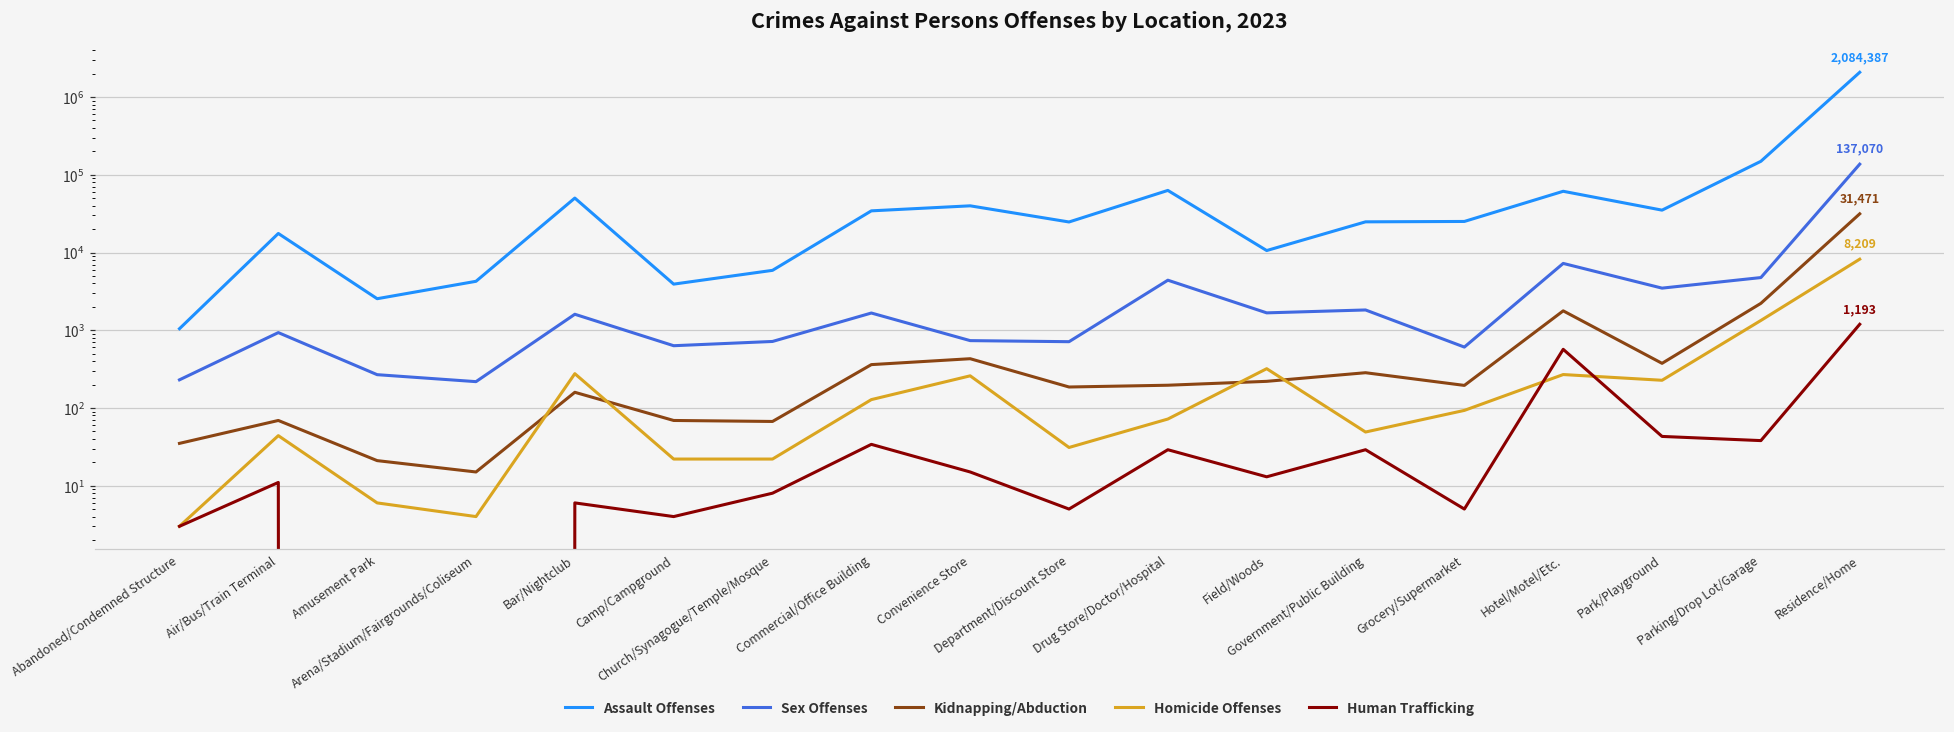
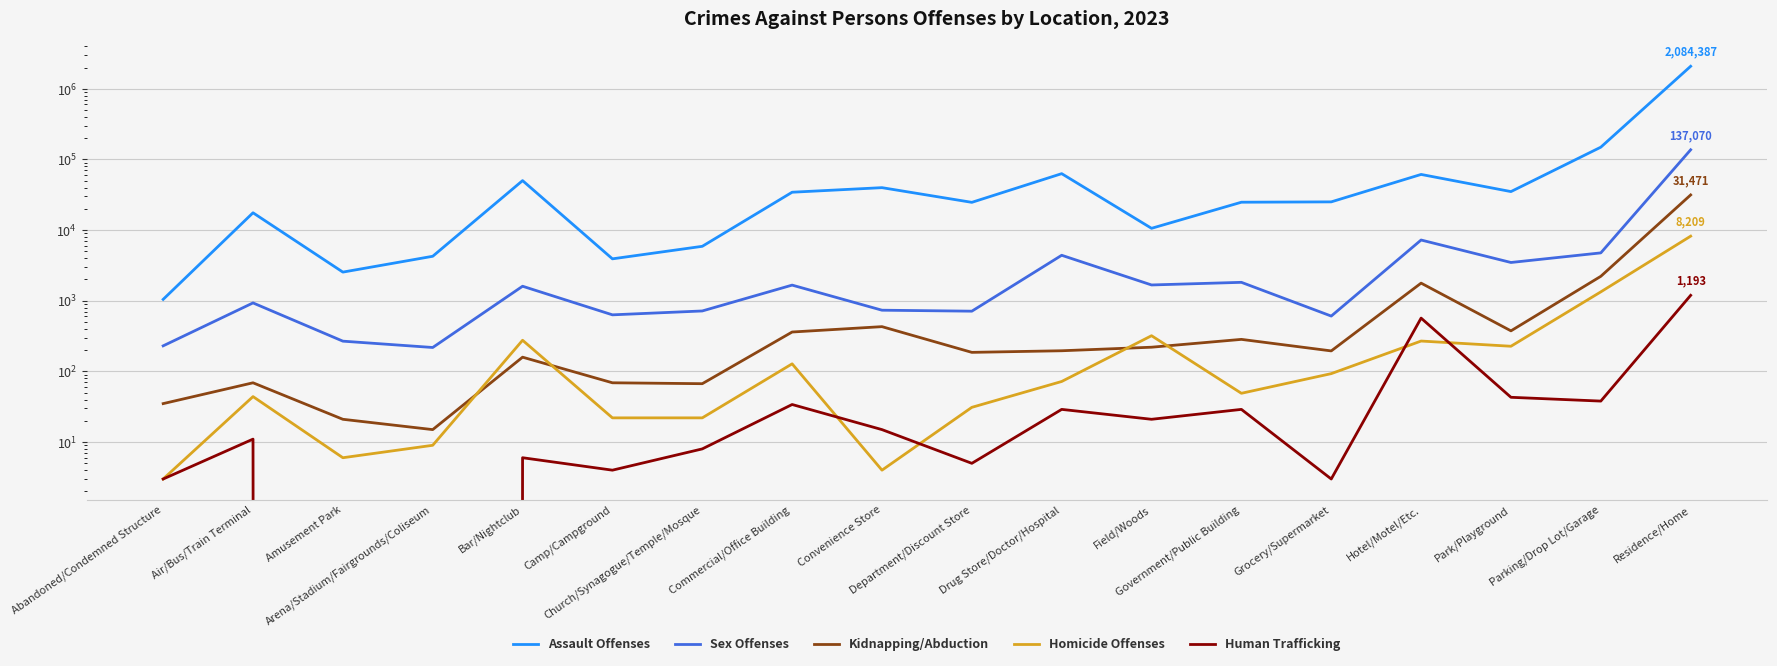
  {
    "Assault Offenses": {
      "Residence/Home": "2,084,387"
    },
    "Sex Offenses": {
      "Residence/Home": "137,070"
    },
    "Kidnapping/Abduction": {
      "Residence/Home": "31,471"
    },
    "Homicide Offenses": {
      "Air/Bus/Train Terminal": "40",
      "Amusement Park": "6",
-     "Arena/Stadium/Fairgrounds/Coliseum": "4",
+     "Arena/Stadium/Fairgrounds/Coliseum": "9",
      "Bar/Nightclub": "280",
      "Camp/Campground": "22",
      "Church/Synagogue/Temple/Mosque": "22",
      "Commercial/Office Building": "130",
-     "Convenience Store": "260",
+     "Convenience Store": "4",
      "Department/Discount Store": "30",
      "Drug Store/Doctor/Hospital": "70",
      "Field/Woods": "300",
      "Government/Public Building": "50",
      "Grocery/Supermarket": "90",
      "Hotel/Motel/Etc.": "270",
      "Park/Playground": "230",
      "Parking/Drop Lot/Garage": "1300"
    },
    "Human Trafficking": {
      "Air/Bus/Train Terminal": "11",
      "Bar/Nightclub": "6",
      "Camp/Campground": "4",
      "Church/Synagogue/Temple/Mosque": "8",
      "Commercial/Office Building": "30",
      "Convenience Store": "15",
      "Department/Discount Store": "5",
      "Drug Store/Doctor/Hospital": "29",
-     "Field/Woods": "13",
+     "Field/Woods": "21",
      "Government/Public Building": "29",
-     "Grocery/Supermarket": "5",
+     "Grocery/Supermarket": "3",
      "Hotel/Motel/Etc.": "600",
      "Park/Playground": "40",
      "Parking/Drop Lot/Garage": "40"
    }
  }
